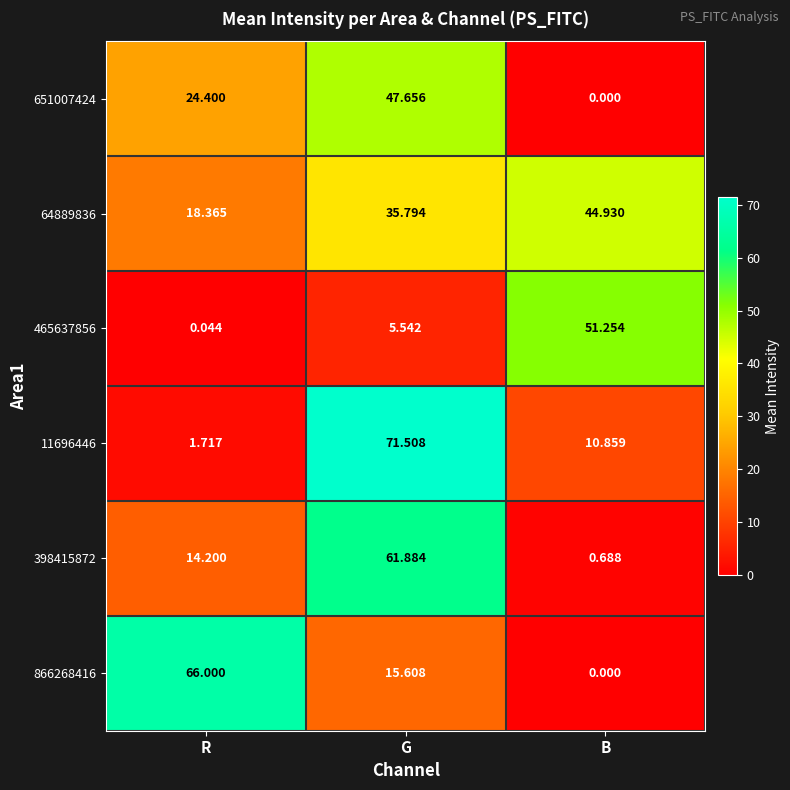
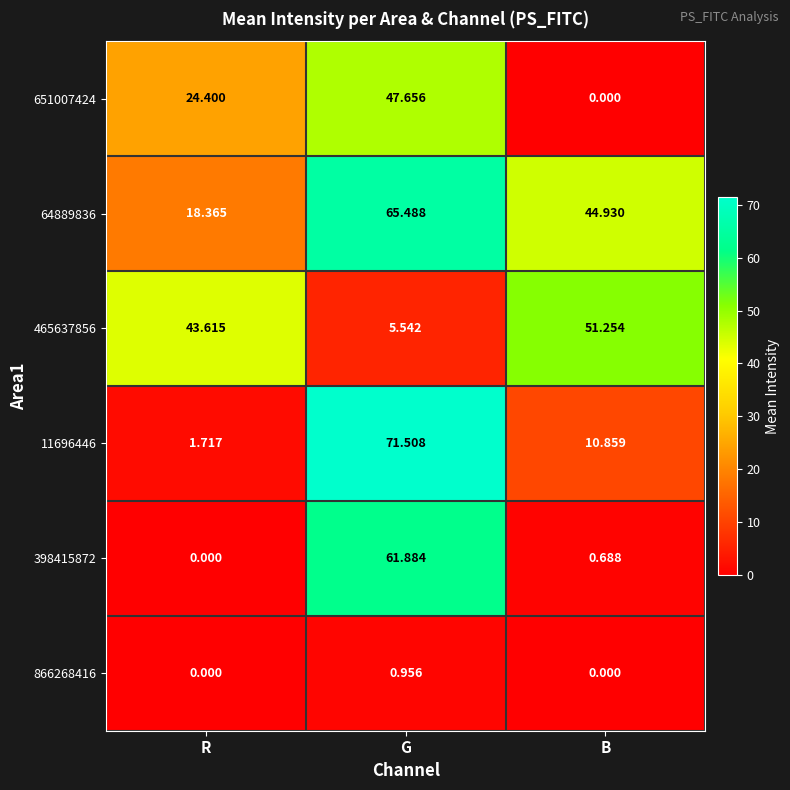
  {
    "651007424": {
      "R": 24.400,
      "G": 47.656,
      "B": 0.000
    },
    "64889836": {
      "R": 18.365,
-     "G": 35.794,
+     "G": 65.488,
      "B": 44.930
    },
    "465637856": {
-     "R": 0.044,
+     "R": 43.615,
      "G": 5.542,
      "B": 51.254
    },
    "11696446": {
      "R": 1.717,
      "G": 71.508,
      "B": 10.859
    },
    "398415872": {
-     "R": 14.200,
+     "R": 0.000,
      "G": 61.884,
      "B": 0.688
    },
    "866268416": {
-     "R": 66.000,
-     "G": 15.608,
+     "R": 0.000,
+     "G": 0.956,
      "B": 0.000
    }
  }
